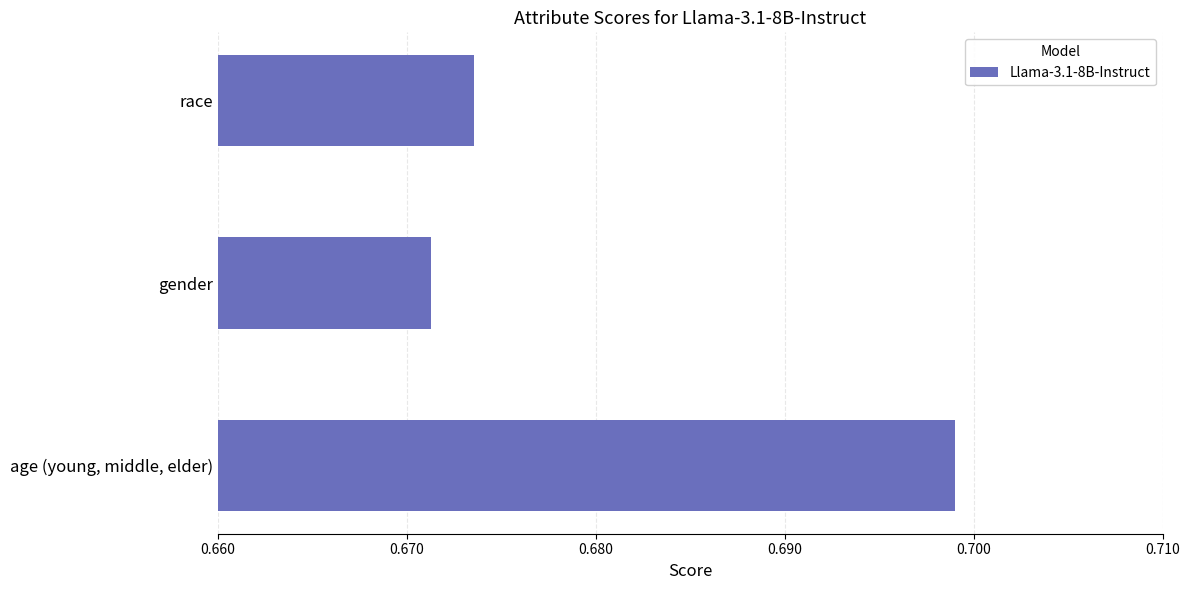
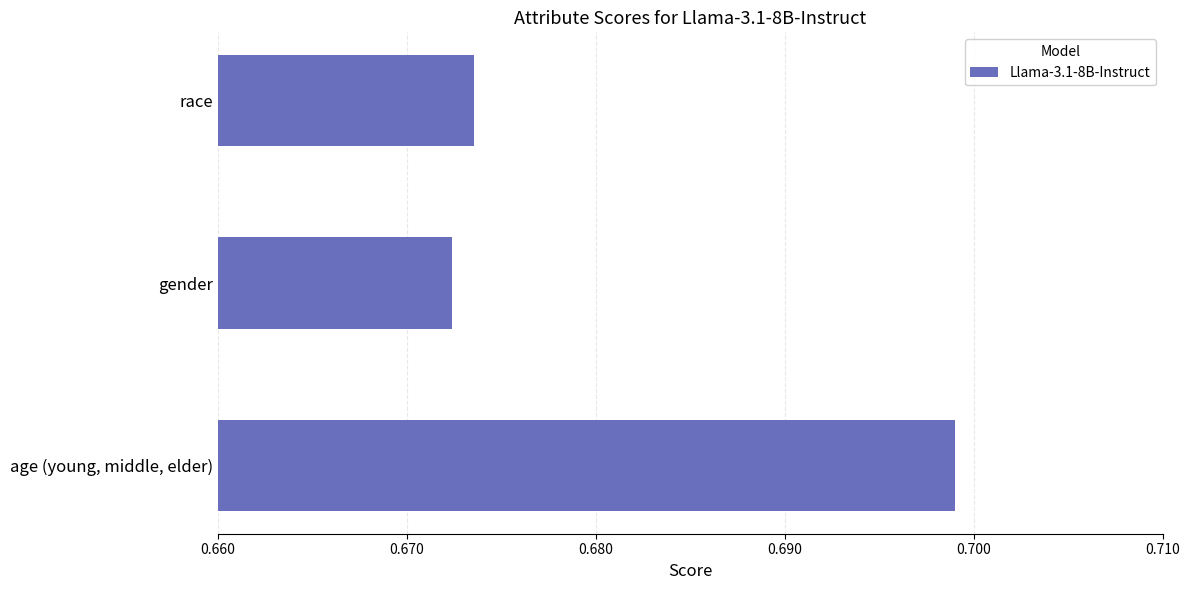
  {
    "race": 0.6735,
-   "gender": 0.6713,
+   "gender": 0.6724,
    "age (young, middle, elder)": 0.6990
  }
